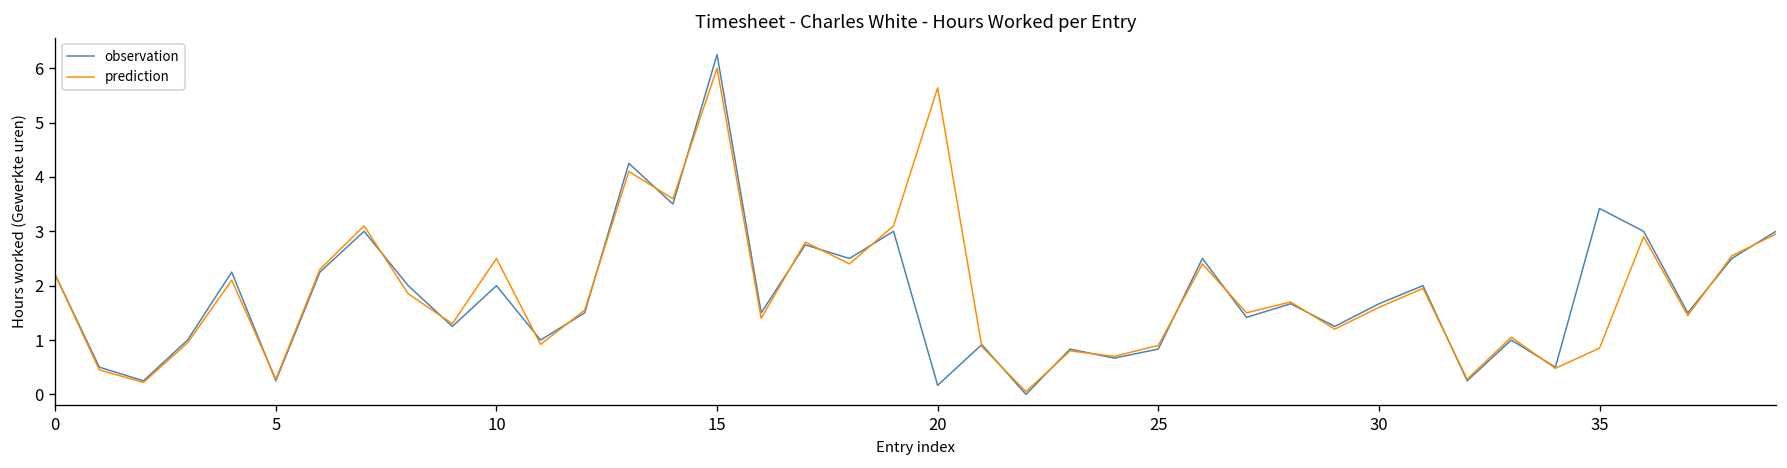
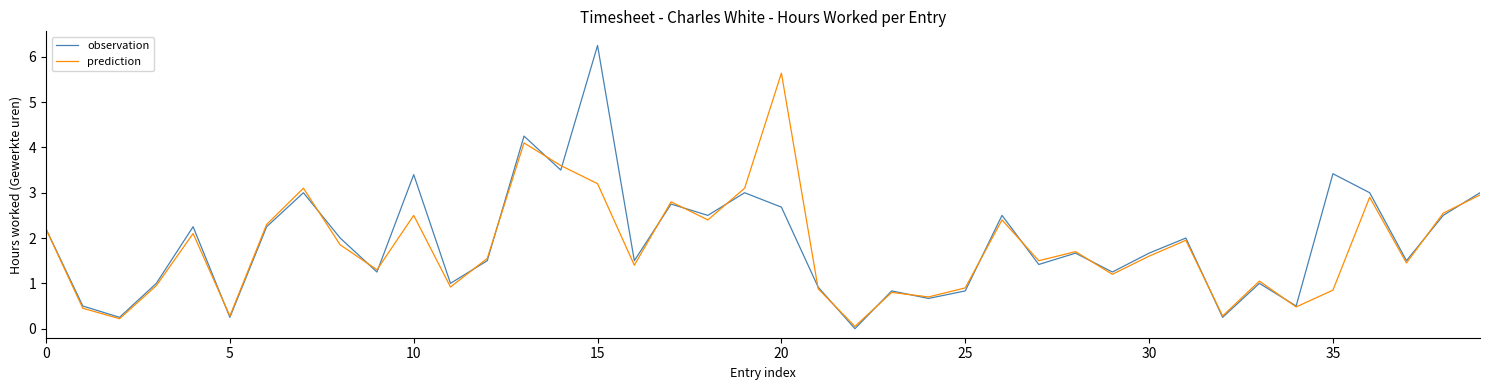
  {
    "observation": {
-     "10": 2.0,
+     "10": 3.4,
      "15": 6.3,
-     "20": 0.2,
+     "20": 2.7,
      "25": 0.8,
      "30": 1.7,
      "35": 3.4
    },
    "prediction": {
      "10": 2.5,
-     "15": 6.0,
+     "15": 3.2,
      "20": 5.6,
      "25": 0.9,
      "30": 1.6,
      "35": 0.9
    }
  }
